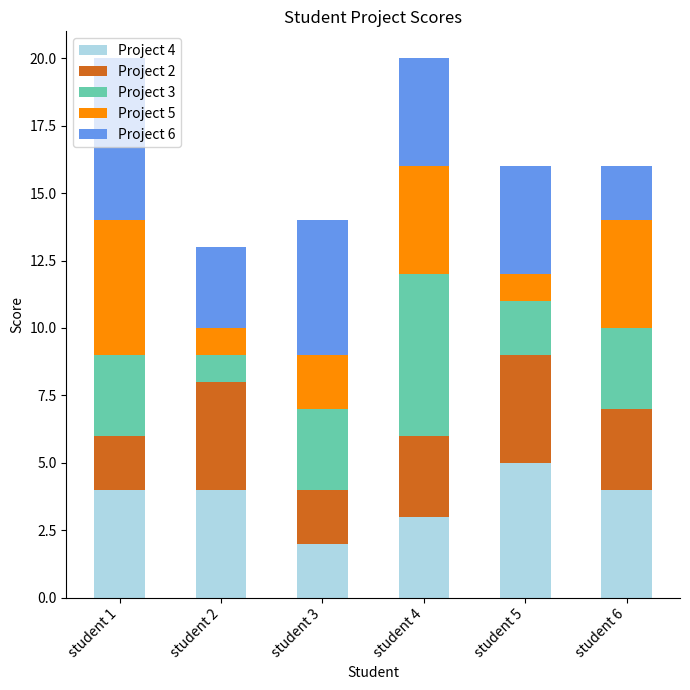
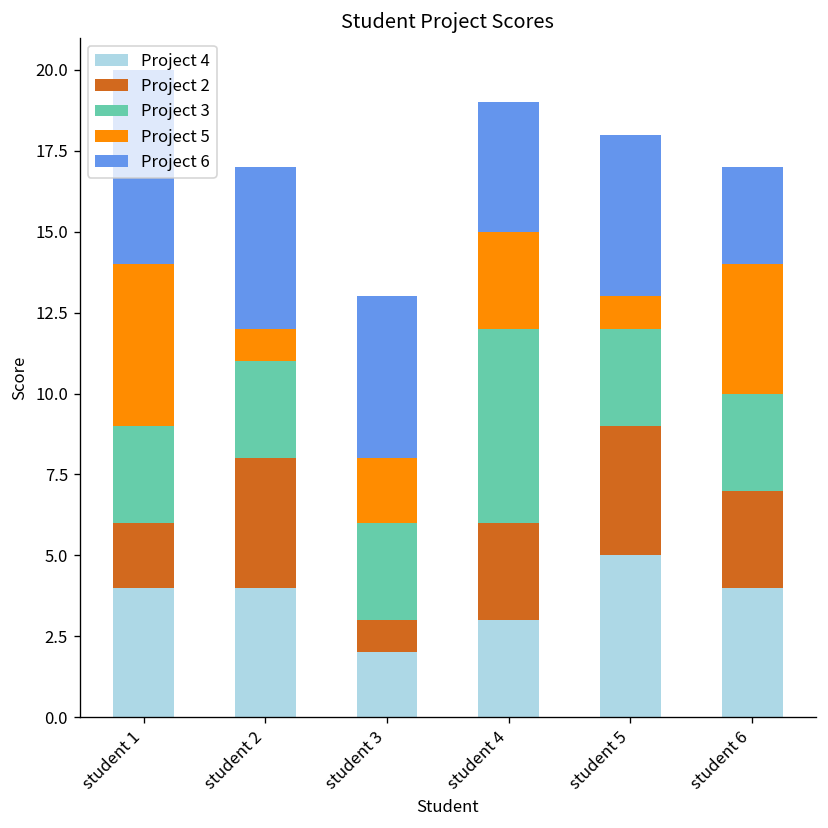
  {
    "Project 4": {
      "student 1": 4,
      "student 2": 4,
      "student 3": 2,
      "student 4": 3,
      "student 5": 5,
      "student 6": 4
    },
    "Project 2": {
      "student 1": 2,
      "student 2": 4,
-     "student 3": 2,
+     "student 3": 1,
      "student 4": 3,
      "student 5": 4,
      "student 6": 3
    },
    "Project 3": {
      "student 1": 3,
-     "student 2": 1,
+     "student 2": 3,
      "student 3": 3,
      "student 4": 6,
-     "student 5": 2,
+     "student 5": 3,
      "student 6": 3
    },
    "Project 5": {
      "student 1": 5,
      "student 2": 1,
      "student 3": 2,
-     "student 4": 4,
+     "student 4": 3,
      "student 5": 1,
      "student 6": 4
    },
    "Project 6": {
-     "student 2": 3,
+     "student 2": 5,
      "student 3": 5,
      "student 4": 4,
-     "student 5": 4,
-     "student 6": 2
+     "student 5": 5,
+     "student 6": 3
    }
  }
